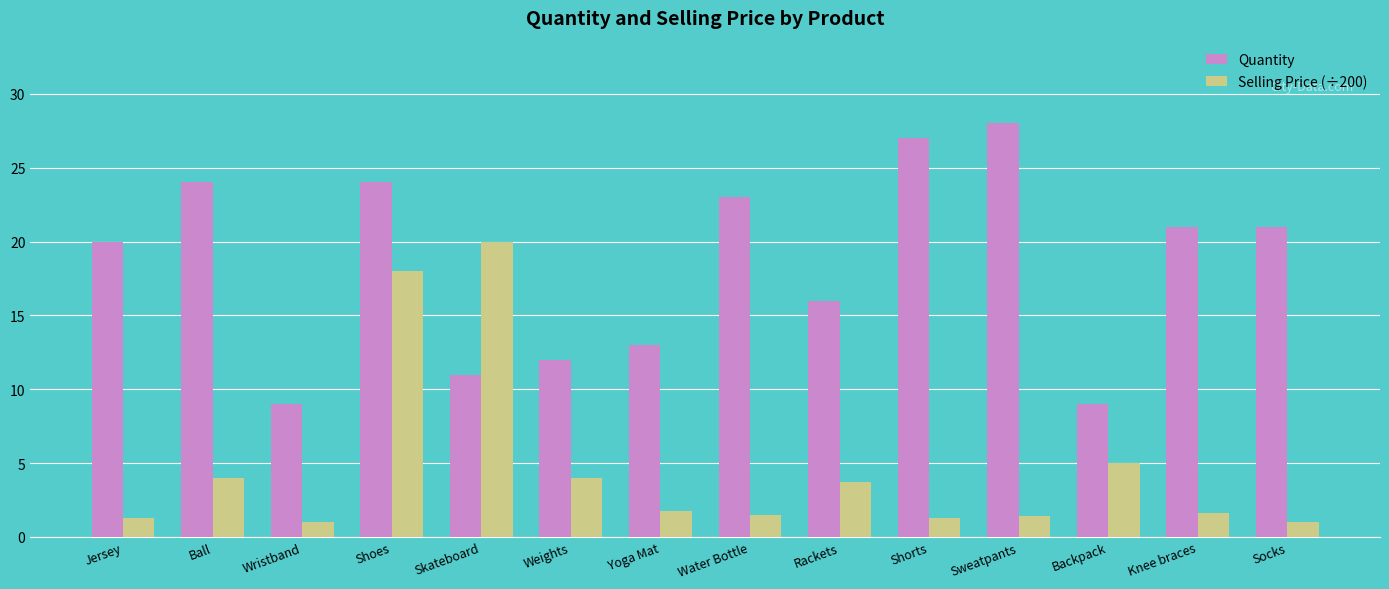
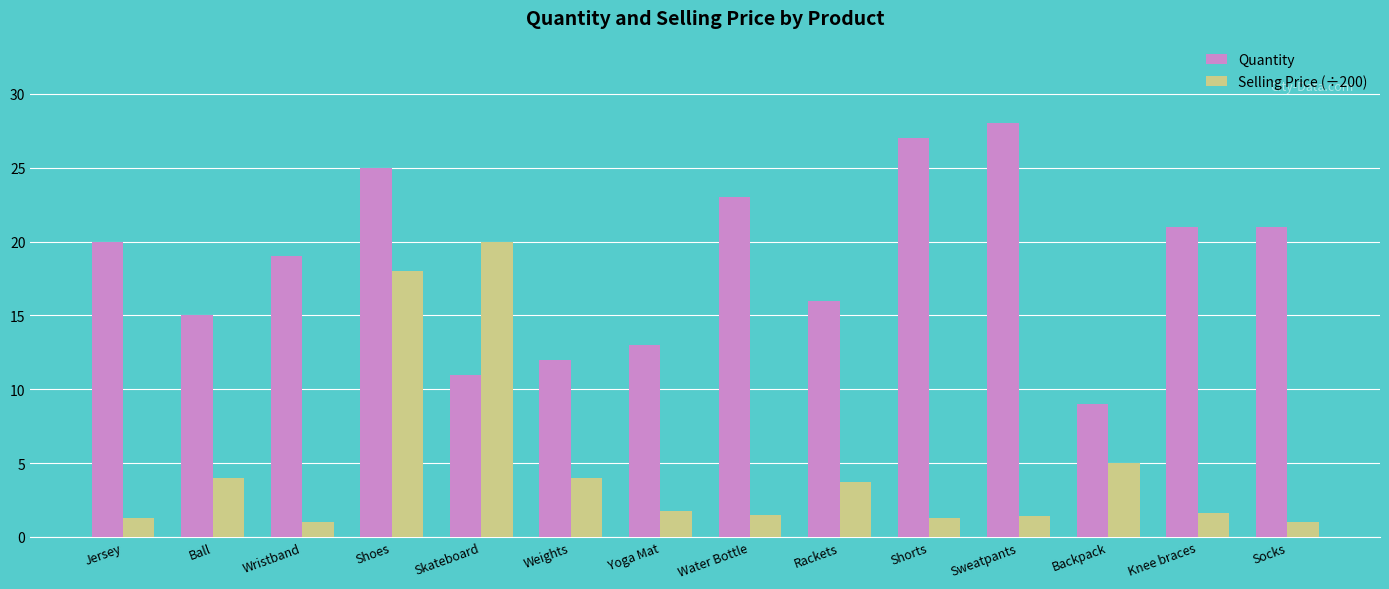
  {
    "Quantity": {
      "Jersey": 20,
-     "Ball": 24,
-     "Wristband": 9,
-     "Shoes": 24,
+     "Ball": 15,
+     "Wristband": 19,
+     "Shoes": 25,
      "Skateboard": 11,
      "Weights": 12,
      "Yoga Mat": 13,
      "Water Bottle": 23,
      "Rackets": 16,
      "Shorts": 27,
      "Sweatpants": 28,
      "Backpack": 9,
      "Knee braces": 21,
      "Socks": 21
    },
    "Selling Price (÷200)": {
      "Jersey": 1.3,
      "Ball": 4,
      "Wristband": 1,
      "Shoes": 18,
      "Skateboard": 20,
      "Weights": 4,
      "Yoga Mat": 1.7,
      "Water Bottle": 1.5,
      "Rackets": 3.7,
      "Shorts": 1.3,
      "Sweatpants": 1.4,
      "Backpack": 5,
      "Knee braces": 1.6,
      "Socks": 1
    }
  }
